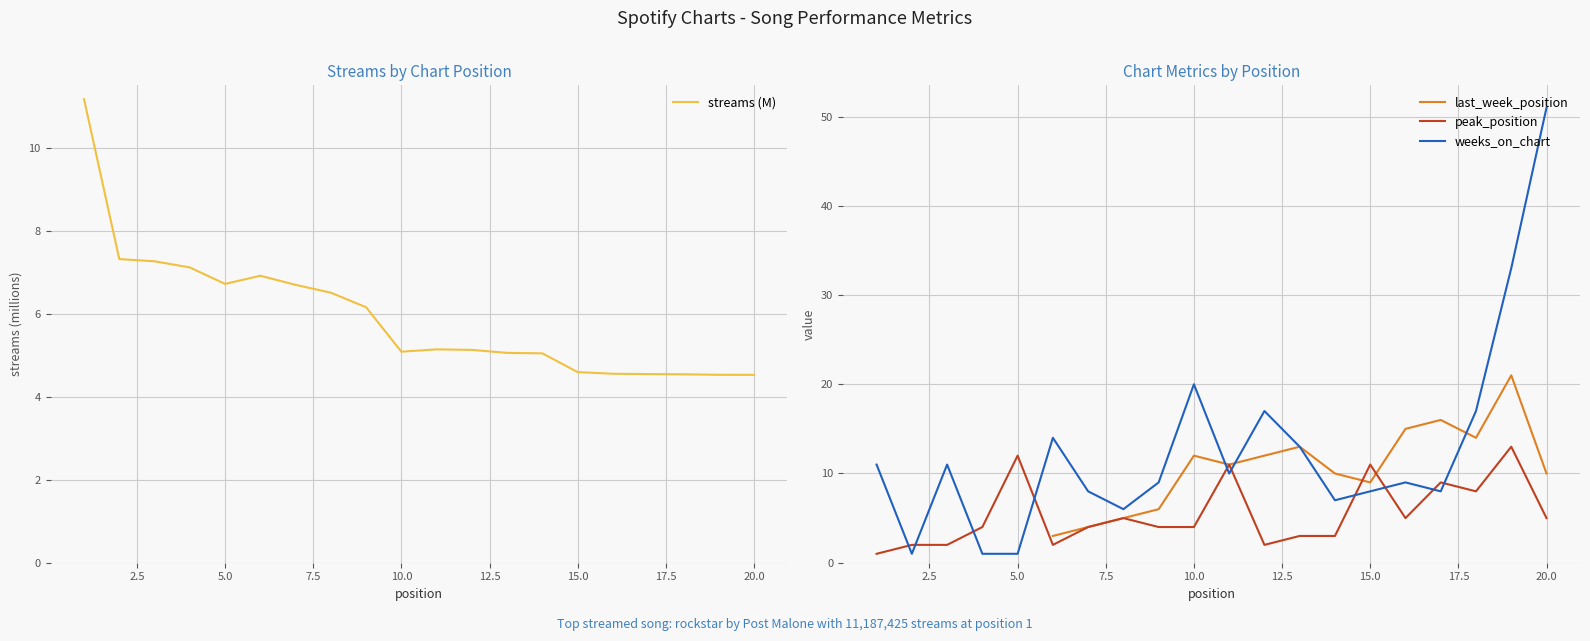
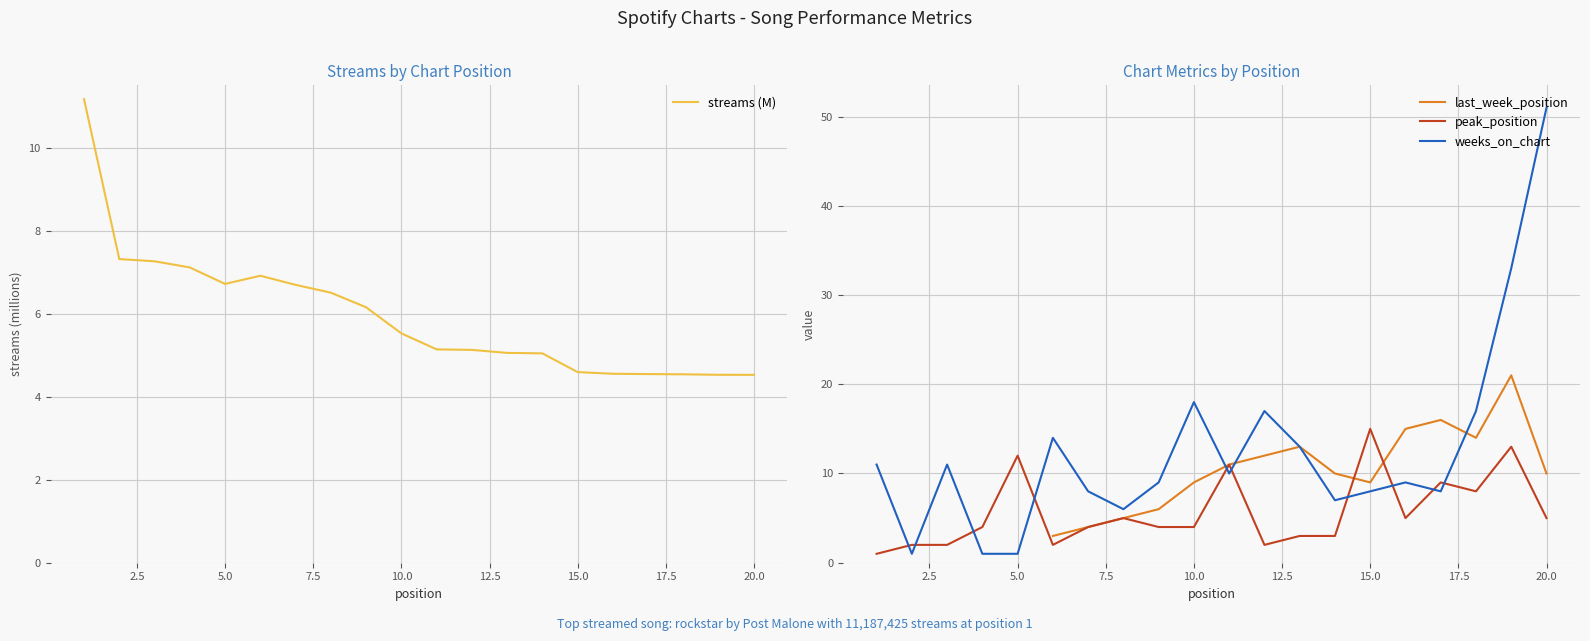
  {
    "Streams by Chart Position": {
      "5.0": 6.7,
-     "10.0": 5.1,
+     "10.0": 5.5,
      "15.0": 4.6,
      "20.0": 4.5
    },
    "Chart Metrics by Position": {
      "last_week_position": {
-       "10.0": 12,
+       "10.0": 9,
        "15.0": 9,
        "20.0": 10
      },
      "peak_position": {
        "5.0": 12,
        "10.0": 4,
-       "15.0": 11,
+       "15.0": 15,
        "20.0": 5
      },
      "weeks_on_chart": {
        "5.0": 1,
-       "10.0": 20,
+       "10.0": 18,
        "15.0": 8,
        "20.0": 51
      }
    }
  }
